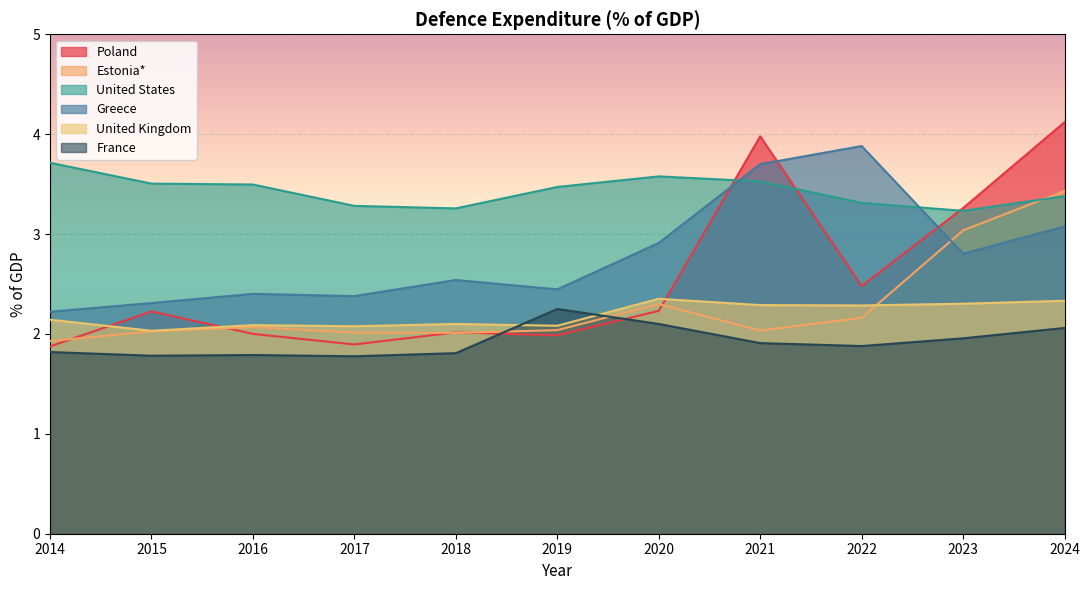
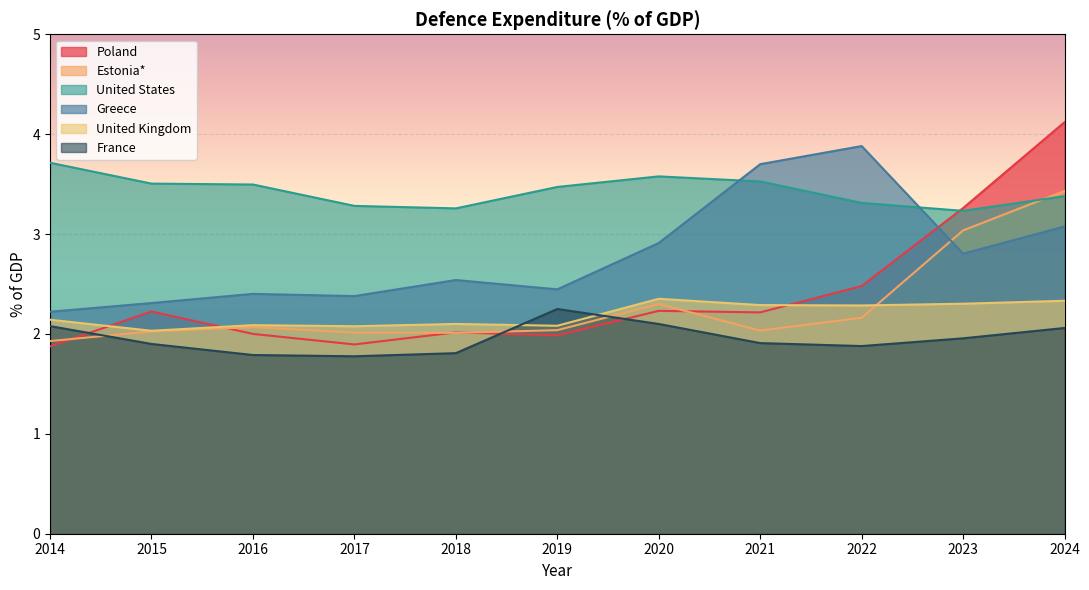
  {
    "Poland": {
      "2014": 1.9,
      "2015": 2.2,
      "2016": 2.0,
      "2017": 1.9,
      "2019": 2.0,
      "2020": 2.2,
-     "2021": 4.0,
+     "2021": 2.2,
      "2022": 2.5,
      "2023": 3.3,
      "2024": 4.1
    },
    "France": {
-     "2014": 1.8,
-     "2015": 1.8,
+     "2014": 2.1,
+     "2015": 1.9,
      "2016": 1.8,
      "2017": 1.8,
      "2018": 1.8,
      "2019": 2.2,
      "2020": 2.1,
      "2021": 1.9,
      "2022": 1.9,
      "2023": 2.0,
      "2024": 2.1
    }
  }
